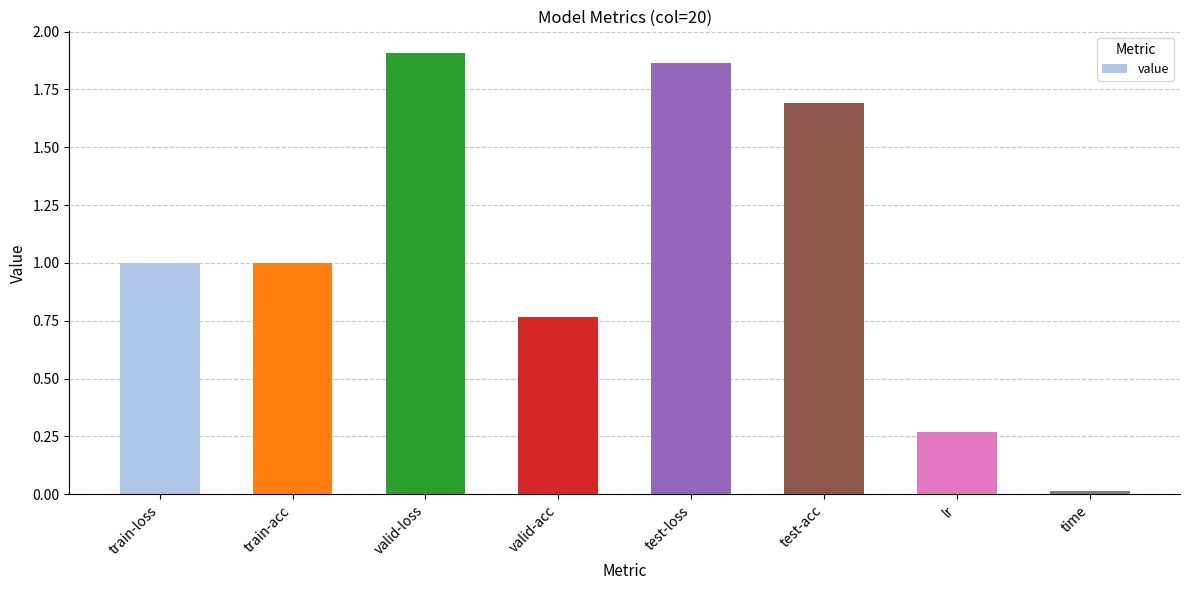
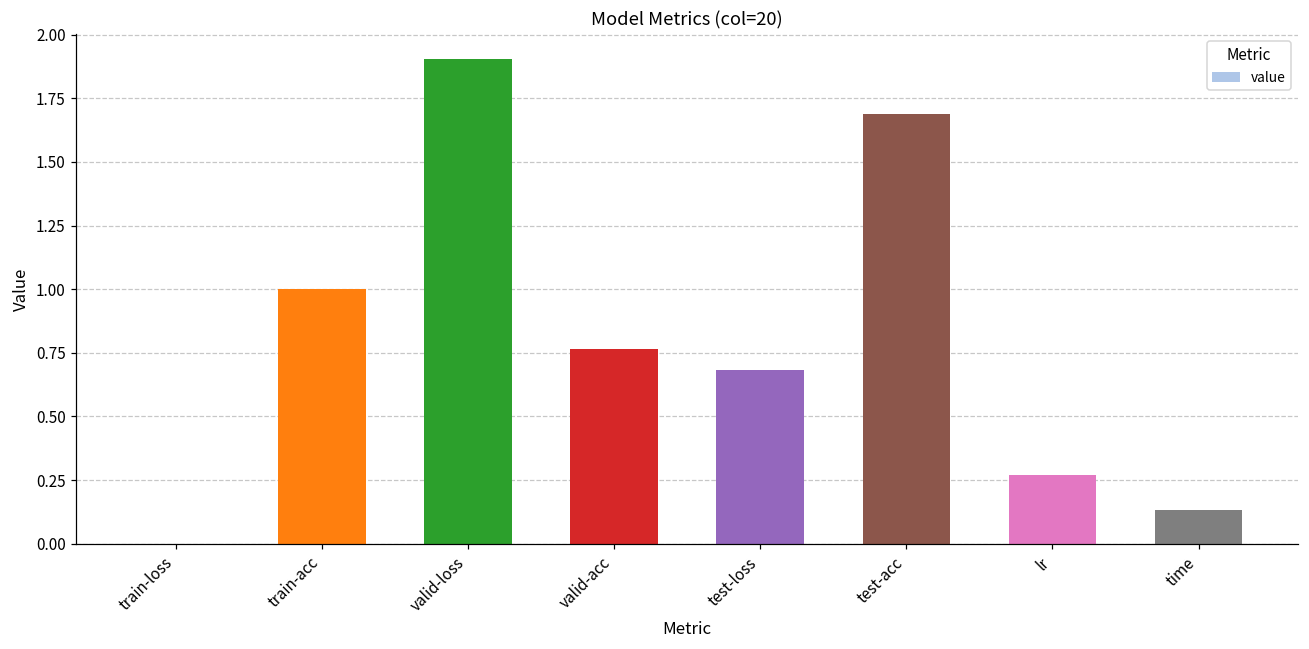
  {
-   "train-loss": 1,
+   "train-loss": 0,
    "train-acc": 1.00,
    "valid-loss": 1.91,
    "valid-acc": 0.77,
-   "test-loss": 1.86,
+   "test-loss": 0.68,
    "test-acc": 1.69,
    "lr": 0.27,
-   "time": 0.02
+   "time": 0.13
  }
